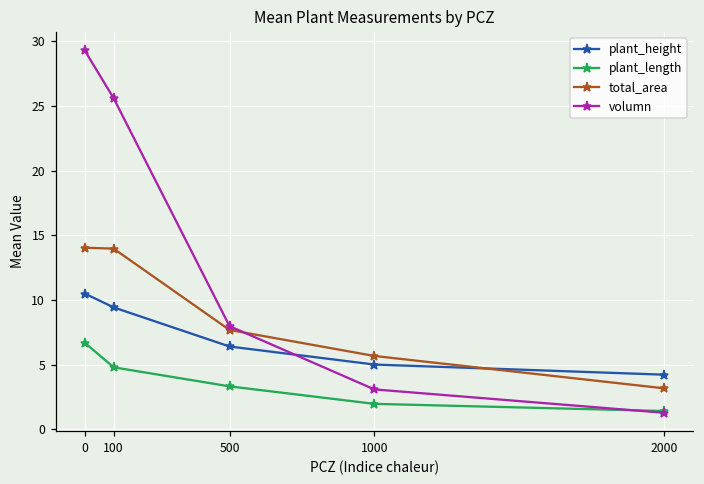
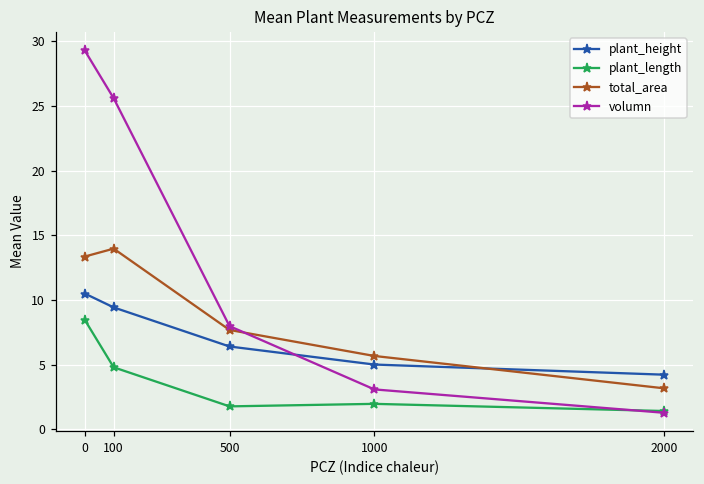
  {
    "plant_height": {
      "0": 10.5,
      "100": 9.4,
      "500": 6.4,
      "1000": 5.0,
      "2000": 4.2
    },
    "plant_length": {
-     "0": 6.7,
+     "0": 8.5,
      "100": 4.8,
-     "500": 3.3,
+     "500": 1.8,
      "1000": 2.0
    },
    "total_area": {
-     "0": 14.0,
+     "0": 13.4,
      "100": 14.0,
      "500": 7.7,
      "1000": 5.7,
      "2000": 3.2
    },
    "volumn": {
      "0": 29.3,
      "100": 25.6,
      "500": 8.0,
      "1000": 3.1
    }
  }
